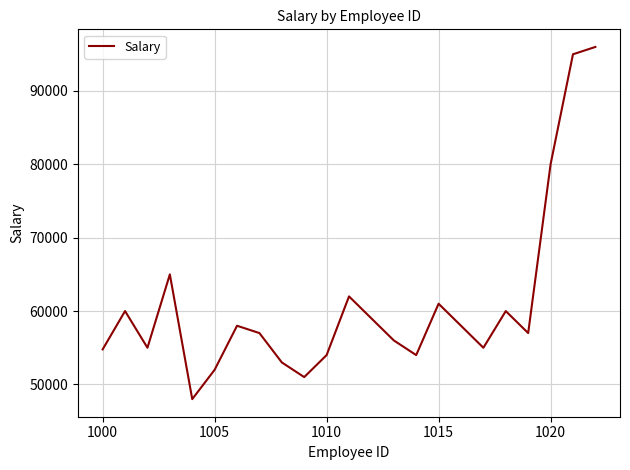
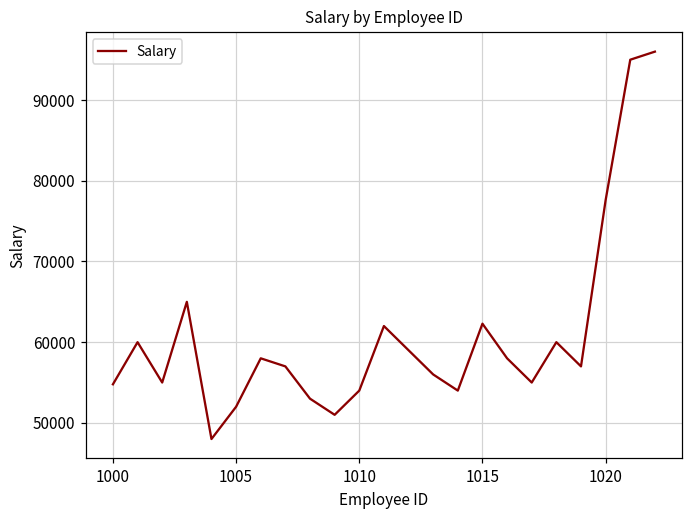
  {
    "1000": 55000,
    "1005": 52000,
    "1010": 54000,
-   "1015": 61000,
-   "1020": 80000
+   "1015": 62000,
+   "1020": 78000
  }
